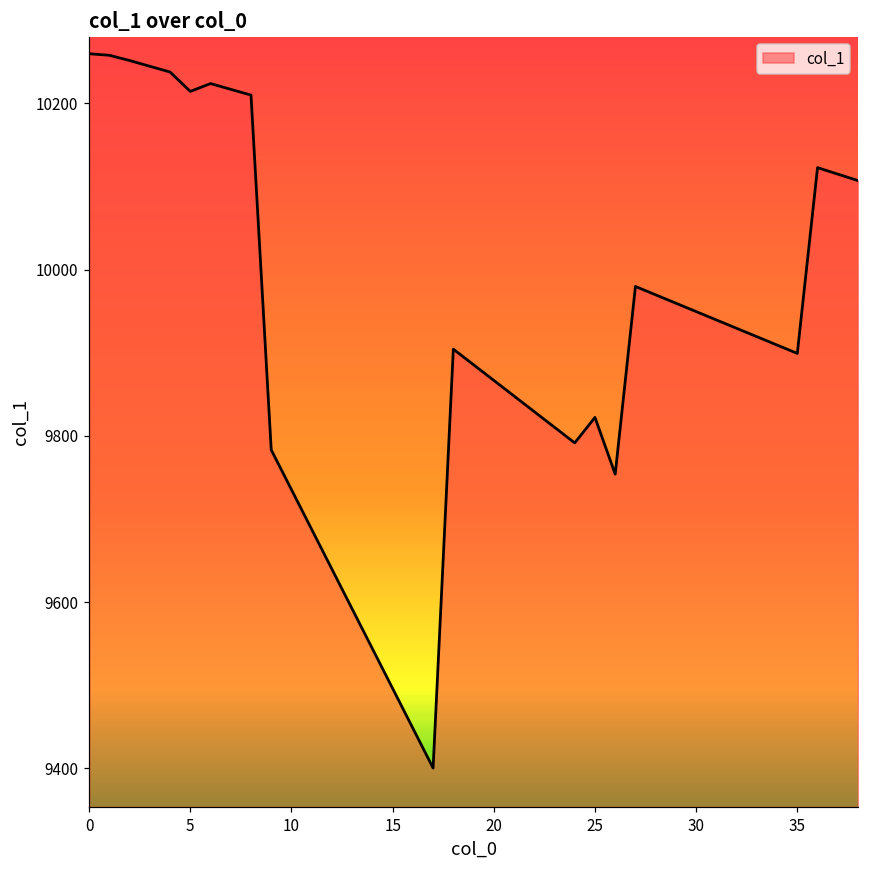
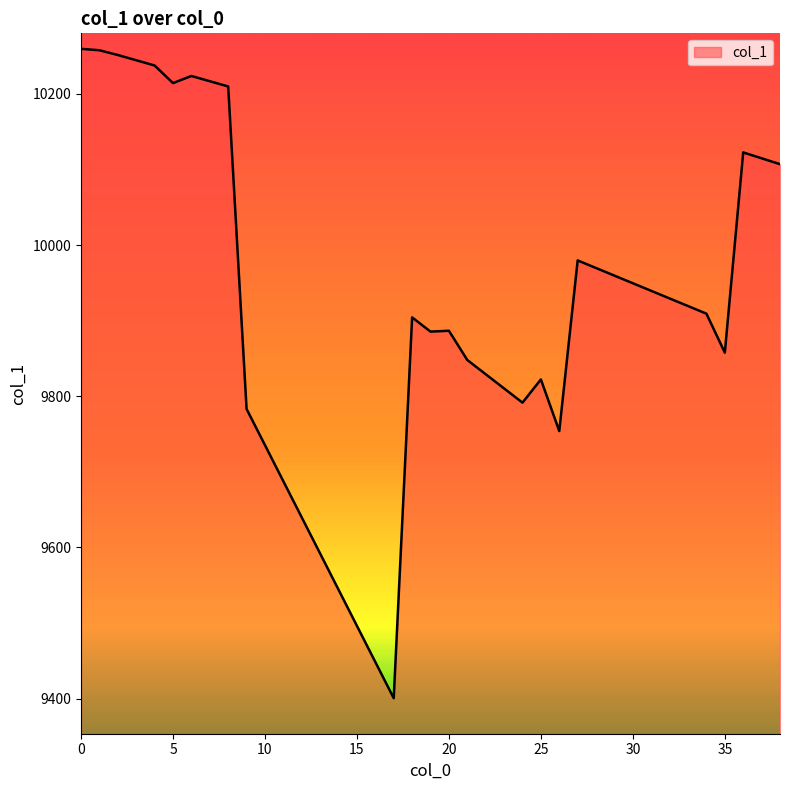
  {
    "0": 10260,
    "5": 10210,
    "10": 9740,
    "15": 9500,
-   "20": 9870,
+   "20": 9890,
    "25": 9820,
    "30": 9950,
-   "35": 9900
+   "35": 9860
  }
